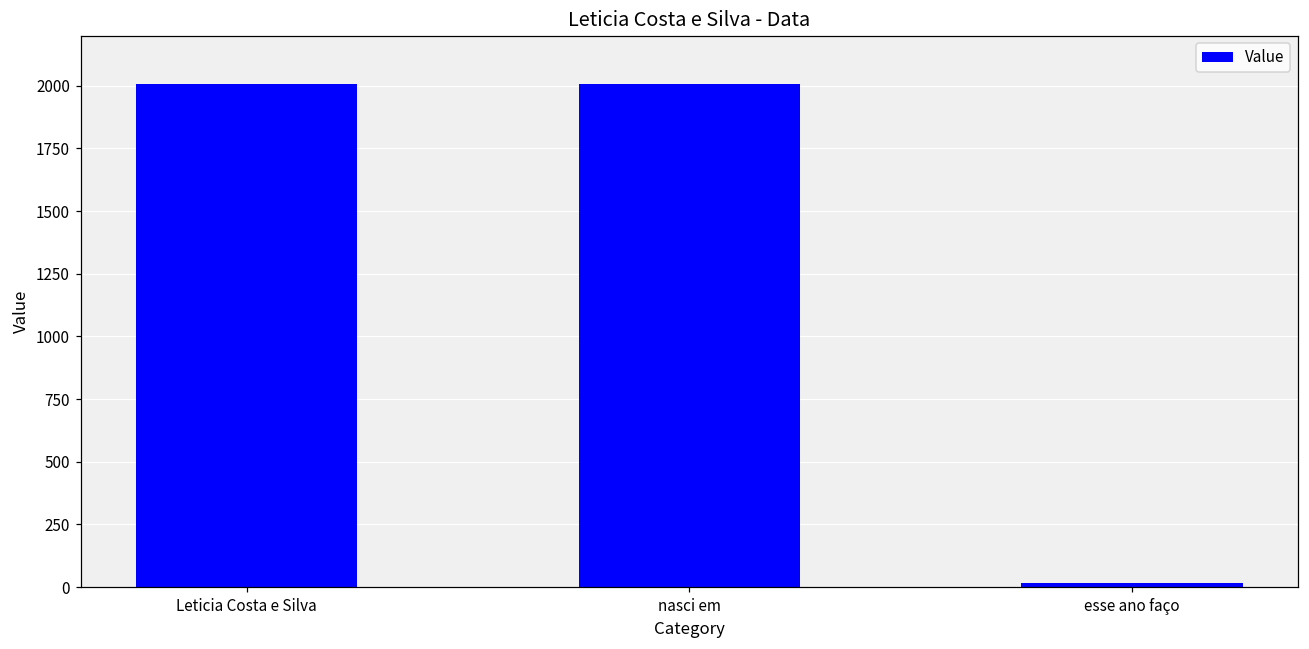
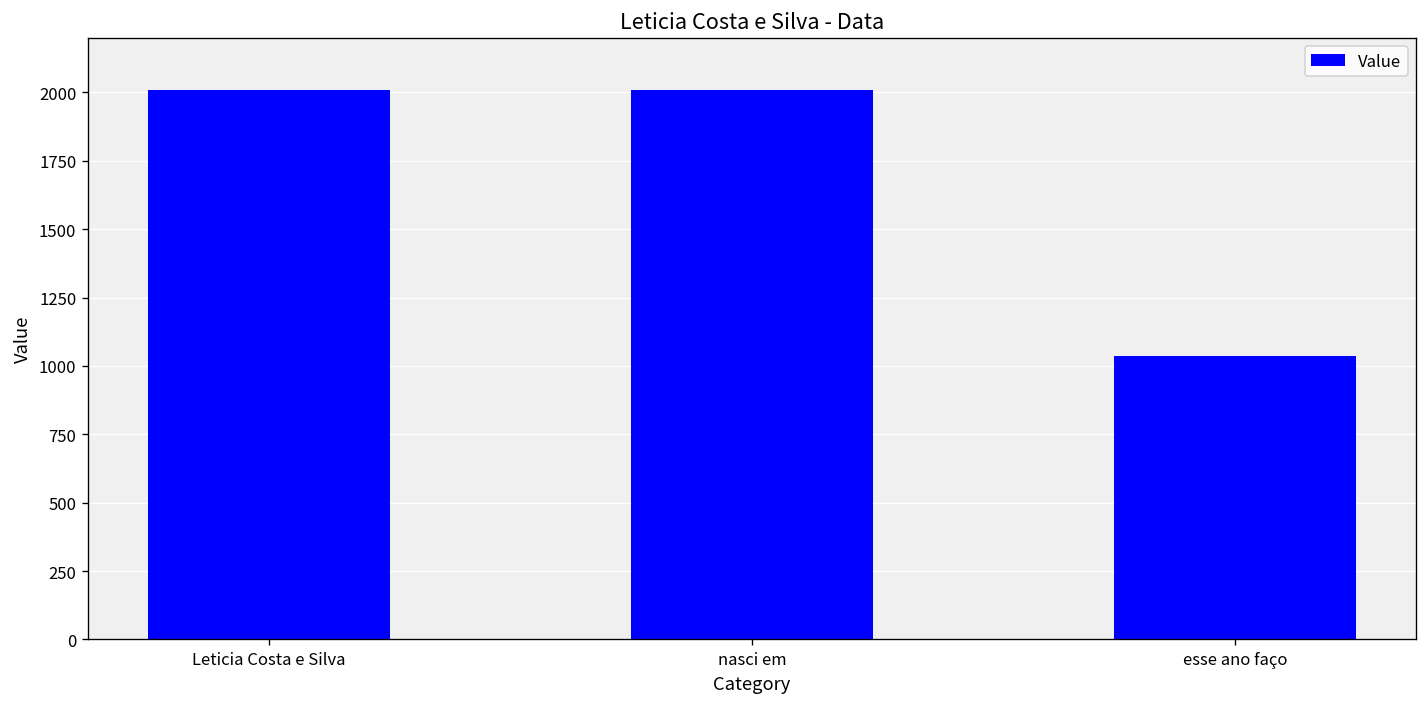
  {
    "Leticia Costa e Silva": 2010,
    "nasci em": 2010,
-   "esse ano faço": 20
+   "esse ano faço": 1040
  }
